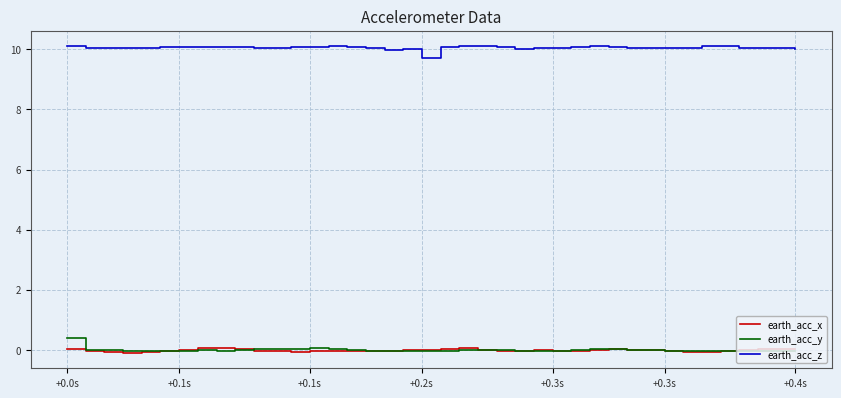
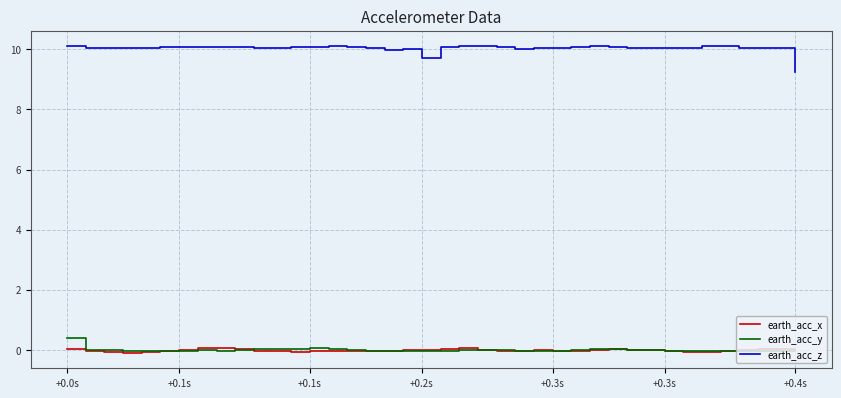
  {
    "earth_acc_x": {
      "+0.0s": 0.0
    },
    "earth_acc_y": {
      "+0.0s": 0.4
    },
    "earth_acc_z": {
      "+0.0s": 10.1,
      "+0.2s": 9.7,
-     "+0.4s": 10.0
+     "+0.4s": 9.2
    }
  }
